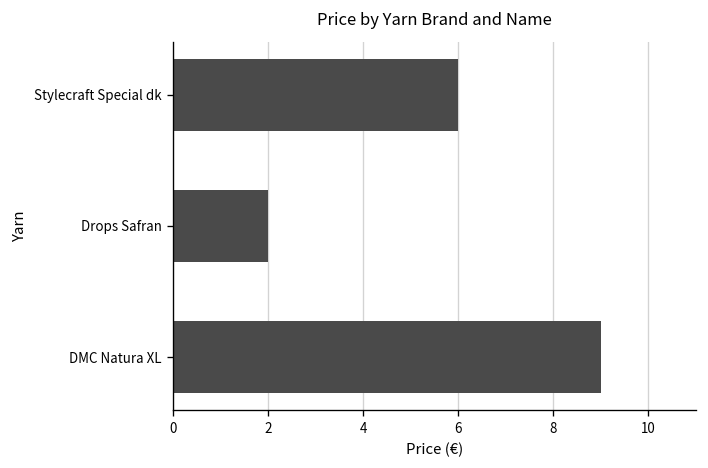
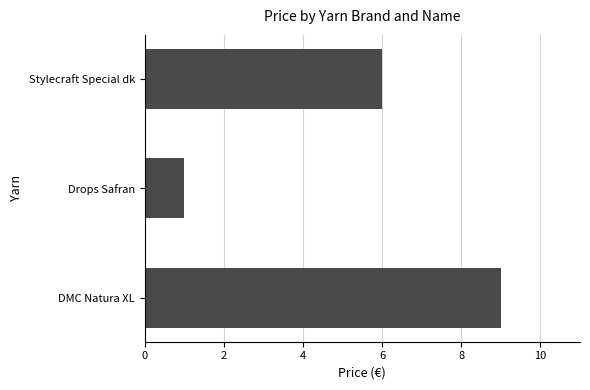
  {
    "Stylecraft Special dk": 6,
-   "Drops Safran": 2,
+   "Drops Safran": 1,
    "DMC Natura XL": 9
  }
